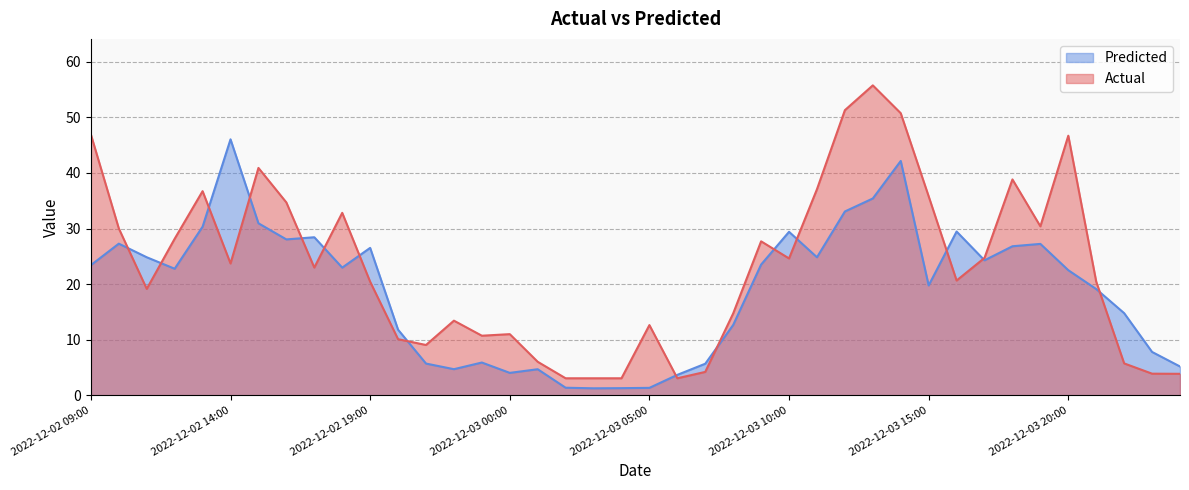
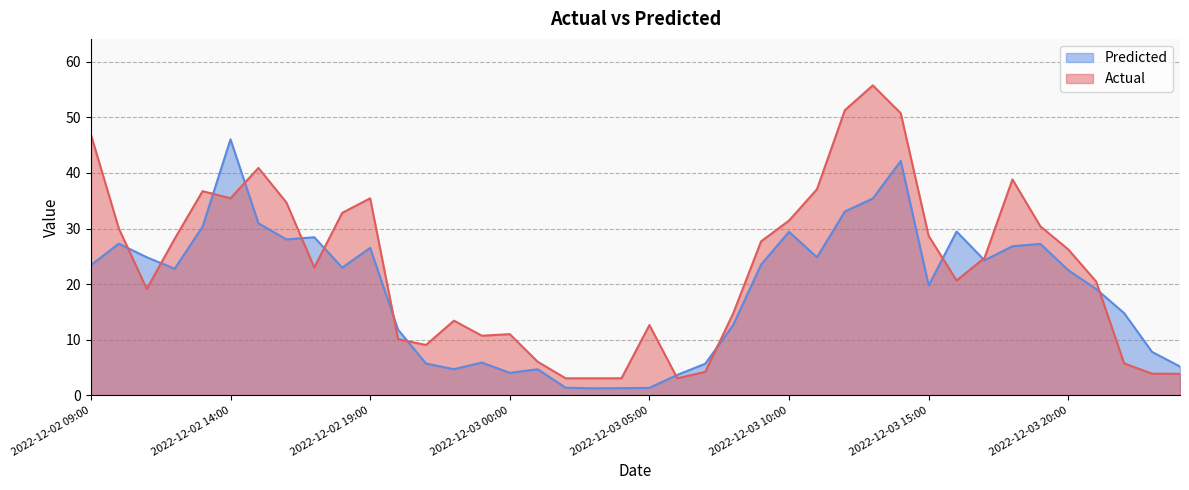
  {
    "Predicted": {
      "2022-12-02 09:00": 23,
      "2022-12-02 14:00": 46,
      "2022-12-02 19:00": 27,
      "2022-12-03 00:00": 4,
      "2022-12-03 05:00": 1,
      "2022-12-03 10:00": 29,
      "2022-12-03 15:00": 20,
      "2022-12-03 20:00": 23
    },
    "Actual": {
      "2022-12-02 09:00": 47,
-     "2022-12-02 14:00": 24,
-     "2022-12-02 19:00": 20,
+     "2022-12-02 14:00": 35,
+     "2022-12-02 19:00": 35,
      "2022-12-03 00:00": 11,
      "2022-12-03 05:00": 13,
-     "2022-12-03 10:00": 25,
-     "2022-12-03 15:00": 36,
-     "2022-12-03 20:00": 47
+     "2022-12-03 10:00": 31,
+     "2022-12-03 15:00": 29,
+     "2022-12-03 20:00": 26
    }
  }
